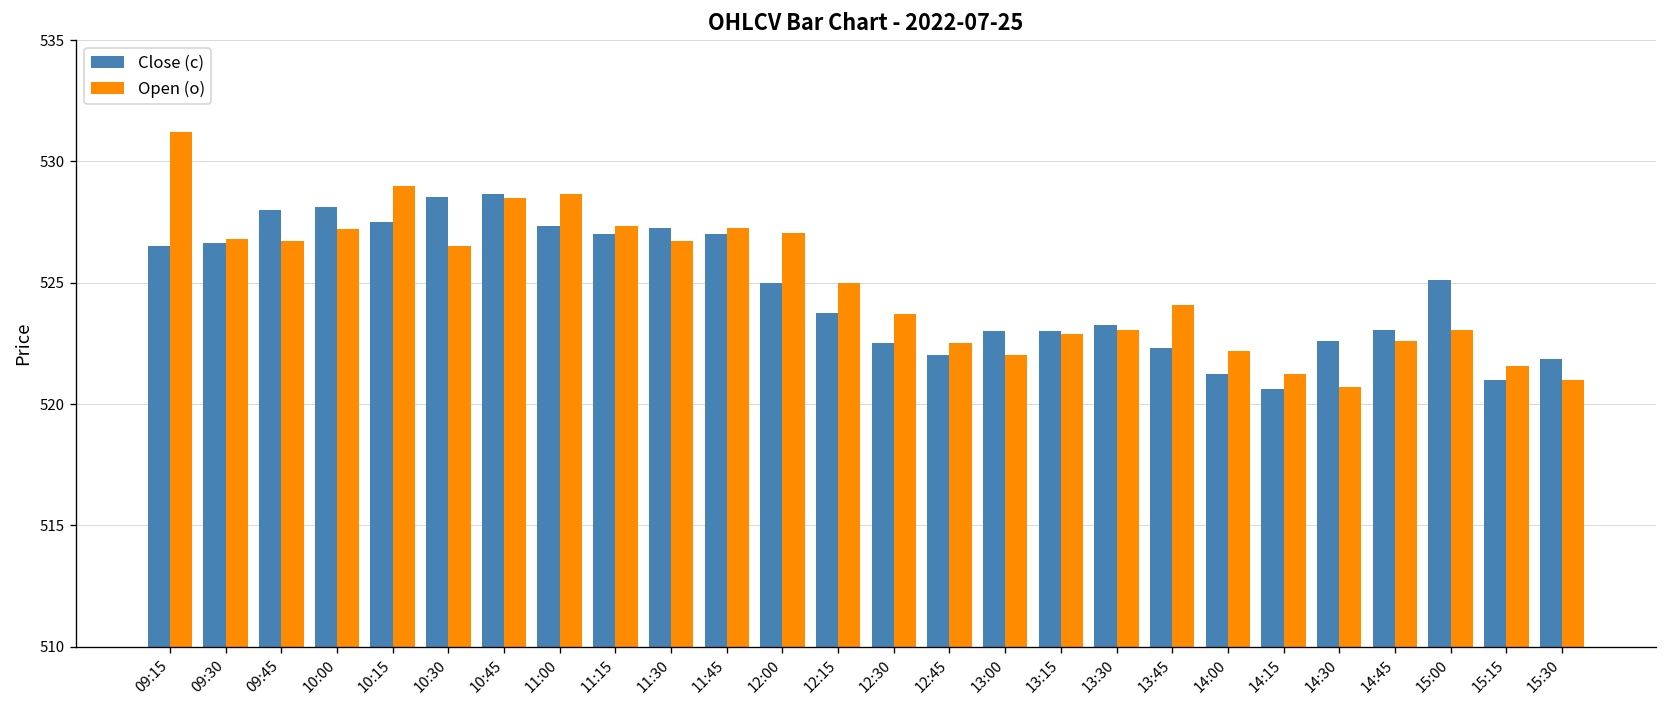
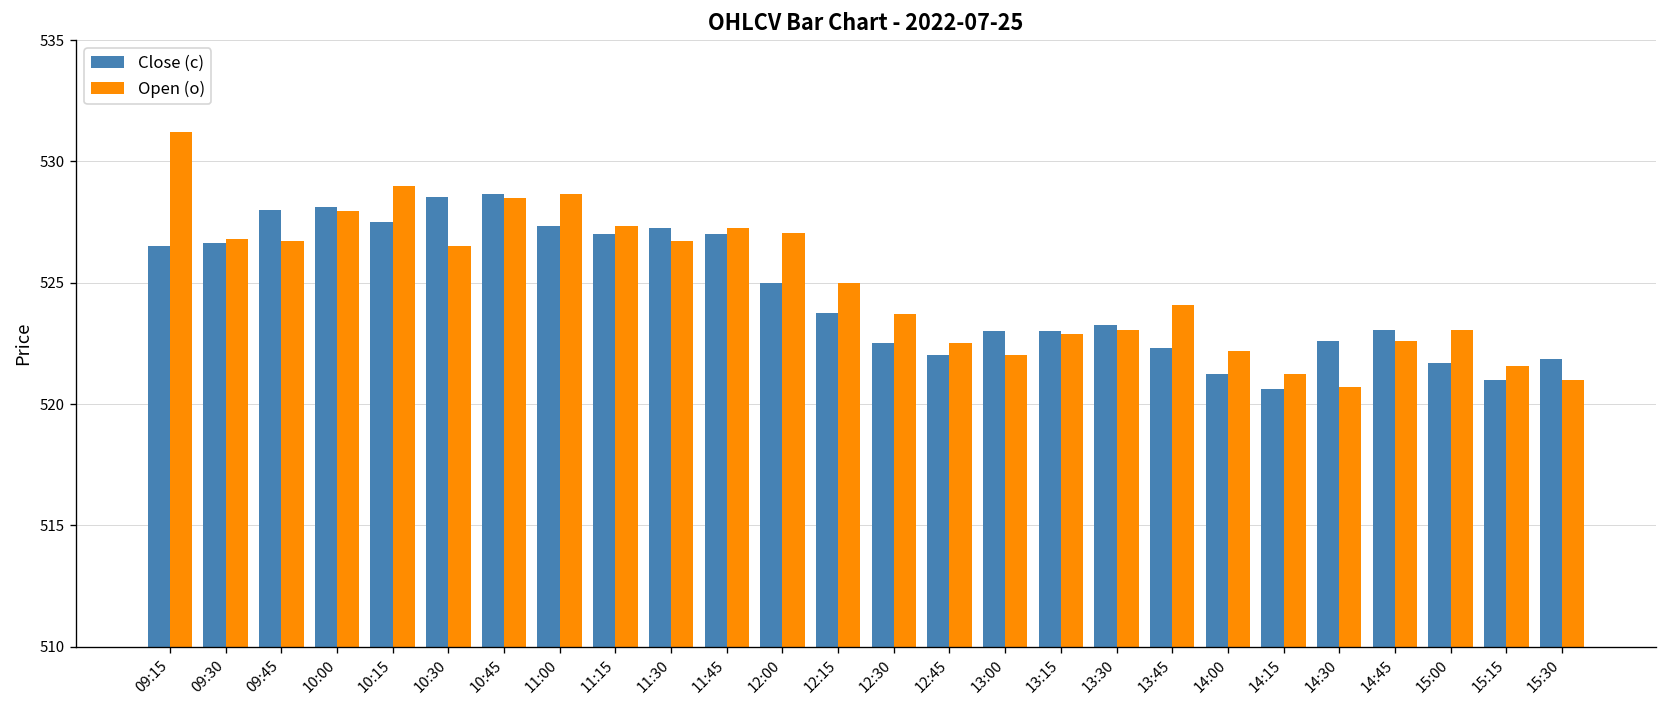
  {
    "Close (c)": {
      "09:15": 526.5,
      "09:30": 526.7,
      "09:45": 528.0,
      "10:00": 528.1,
      "10:15": 527.5,
      "10:30": 528.6,
      "10:45": 528.7,
      "11:00": 527.4,
      "11:15": 527.0,
      "11:30": 527.3,
      "11:45": 527.0,
      "12:00": 525.0,
      "12:15": 523.8,
      "12:30": 522.5,
      "12:45": 522.0,
      "13:00": 523.0,
      "13:15": 523.0,
      "13:30": 523.3,
      "13:45": 522.3,
      "14:00": 521.3,
      "14:15": 520.6,
      "14:30": 522.6,
      "14:45": 523.1,
-     "15:00": 525.1,
+     "15:00": 521.7,
      "15:15": 521.0,
      "15:30": 521.9
    },
    "Open (o)": {
      "09:15": 531.2,
      "09:30": 526.8,
      "09:45": 526.7,
-     "10:00": 527.2,
+     "10:00": 528.0,
      "10:15": 529.0,
      "10:30": 526.5,
      "10:45": 528.5,
      "11:00": 528.7,
      "11:15": 527.4,
      "11:30": 526.7,
      "11:45": 527.3,
      "12:00": 527.1,
      "12:15": 525.0,
      "12:30": 523.7,
      "12:45": 522.5,
      "13:00": 522.0,
      "13:15": 522.9,
      "13:30": 523.1,
      "13:45": 524.1,
      "14:00": 522.2,
      "14:15": 521.3,
      "14:30": 520.7,
      "14:45": 522.6,
      "15:00": 523.1,
      "15:15": 521.6,
      "15:30": 521.0
    }
  }
